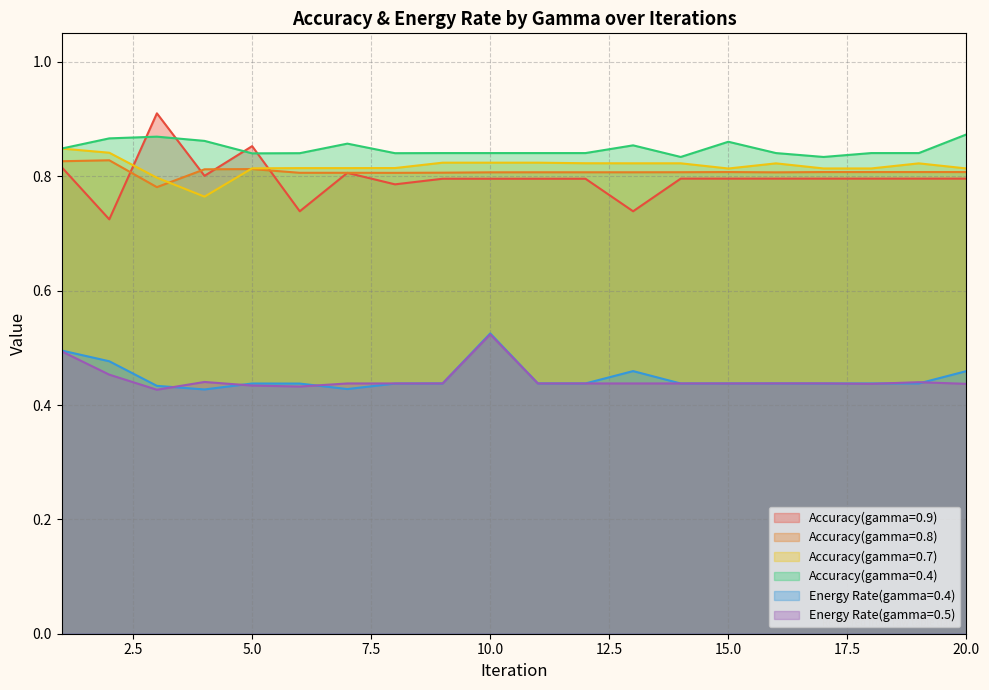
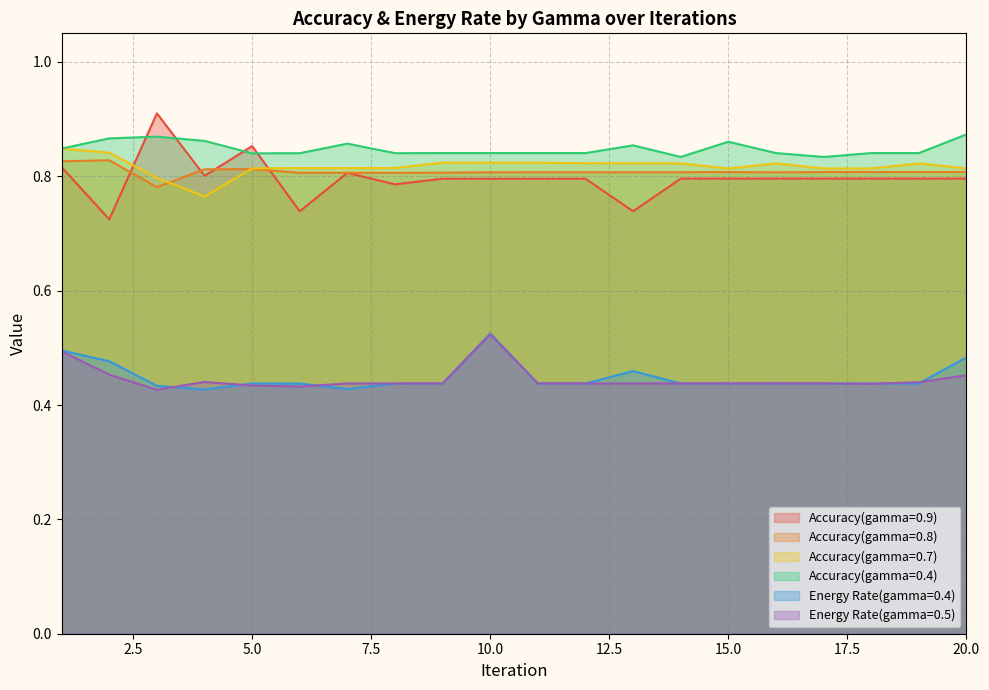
  {
    "Accuracy(gamma=0.4)": {
      "5.0": 0.84,
      "10.0": 0.84,
      "15.0": 0.86,
      "20.0": 0.87
    },
    "Energy Rate(gamma=0.4)": {
-     "20.0": 0.46
+     "20.0": 0.48
    },
    "Energy Rate(gamma=0.5)": {
-     "20.0": 0.44
+     "20.0": 0.45
    }
  }
